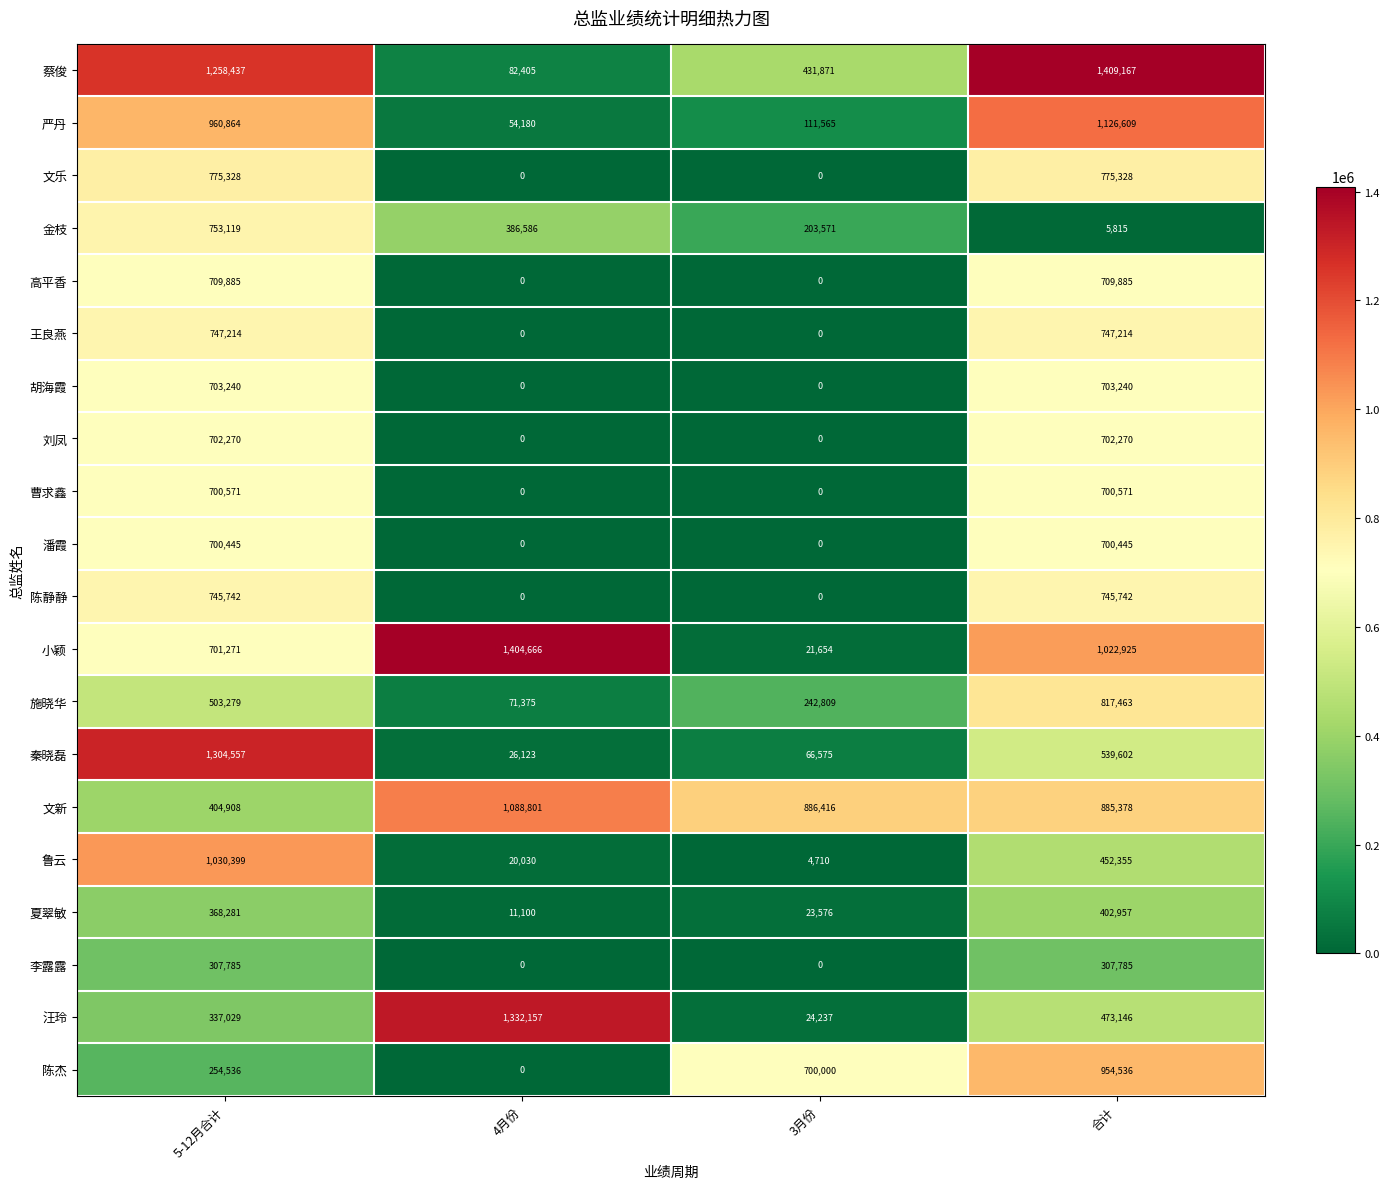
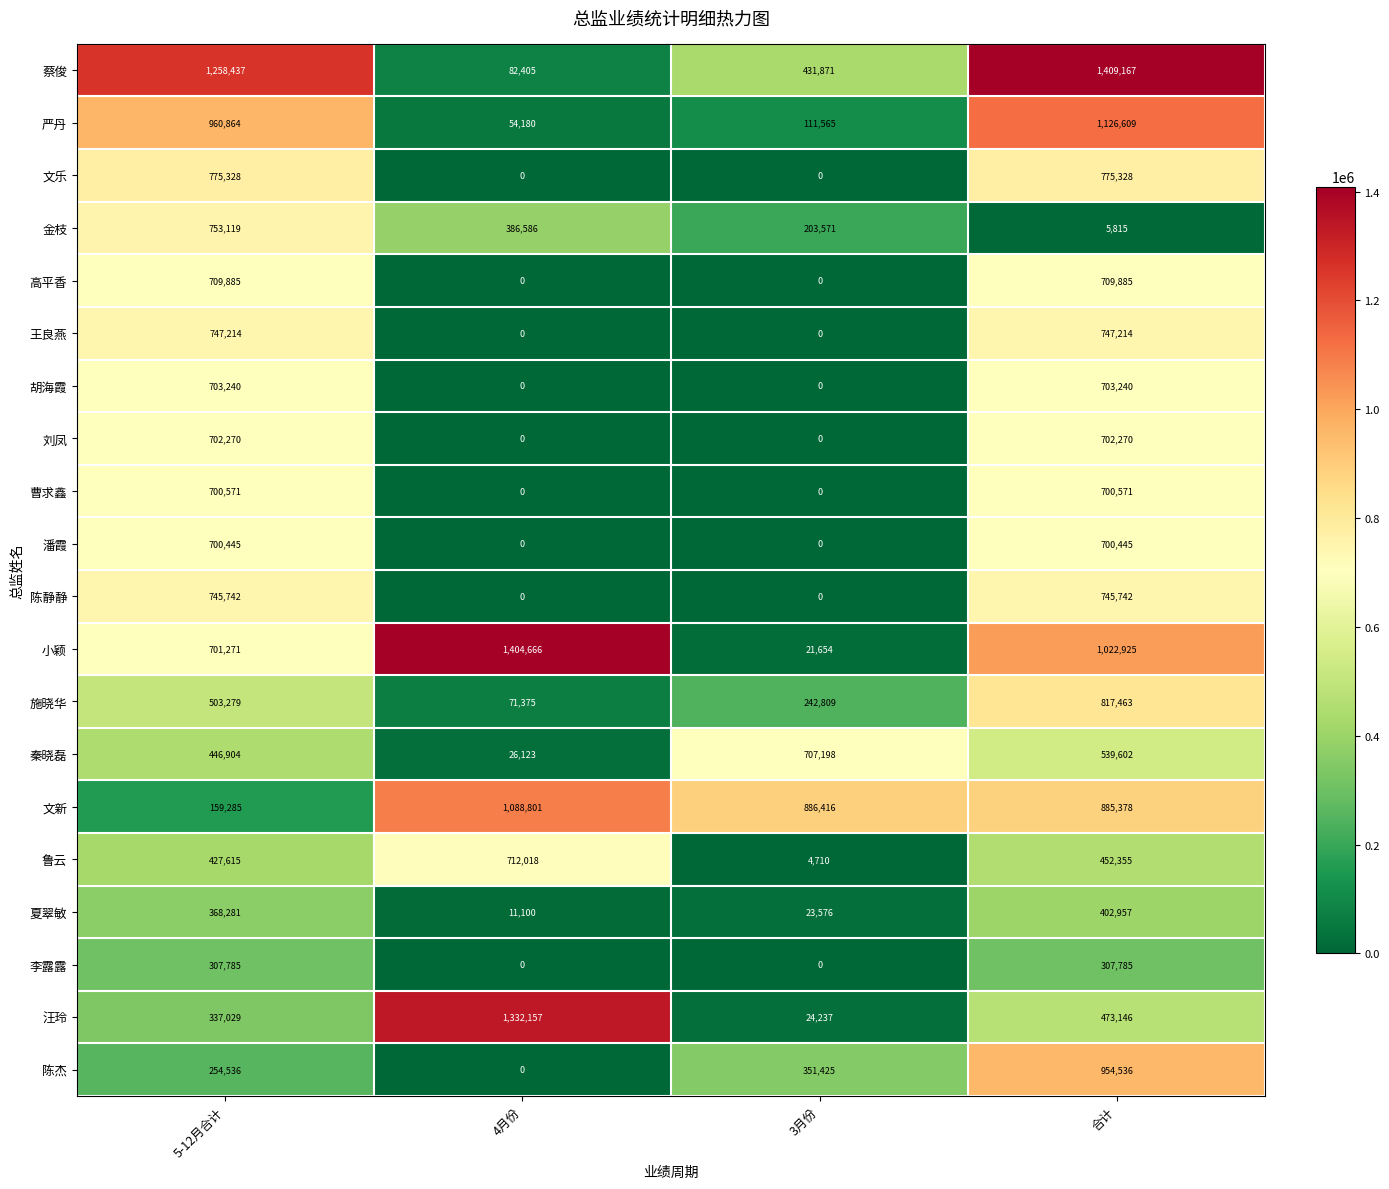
  {
    "蔡俊": {
      "5-12月合计": "1,258,437",
      "4月份": "82,405",
      "3月份": "431,871",
      "合计": "1,409,167"
    },
    "严丹": {
      "5-12月合计": "960,864",
      "4月份": "54,180",
      "3月份": "111,565",
      "合计": "1,126,609"
    },
    "文乐": {
      "5-12月合计": "775,328",
      "4月份": "0",
      "3月份": "0",
      "合计": "775,328"
    },
    "金枝": {
      "5-12月合计": "753,119",
      "4月份": "386,586",
      "3月份": "203,571",
      "合计": "5,815"
    },
    "高平香": {
      "5-12月合计": "709,885",
      "4月份": "0",
      "3月份": "0",
      "合计": "709,885"
    },
    "王良燕": {
      "5-12月合计": "747,214",
      "4月份": "0",
      "3月份": "0",
      "合计": "747,214"
    },
    "胡海霞": {
      "5-12月合计": "703,240",
      "4月份": "0",
      "3月份": "0",
      "合计": "703,240"
    },
    "刘凤": {
      "5-12月合计": "702,270",
      "4月份": "0",
      "3月份": "0",
      "合计": "702,270"
    },
    "曹求鑫": {
      "5-12月合计": "700,571",
      "4月份": "0",
      "3月份": "0",
      "合计": "700,571"
    },
    "潘霞": {
      "5-12月合计": "700,445",
      "4月份": "0",
      "3月份": "0",
      "合计": "700,445"
    },
    "陈静静": {
      "5-12月合计": "745,742",
      "4月份": "0",
      "3月份": "0",
      "合计": "745,742"
    },
    "小颖": {
      "5-12月合计": "701,271",
      "4月份": "1,404,666",
      "3月份": "21,654",
      "合计": "1,022,925"
    },
    "施晓华": {
      "5-12月合计": "503,279",
      "4月份": "71,375",
      "3月份": "242,809",
      "合计": "817,463"
    },
    "秦晓磊": {
-     "5-12月合计": "1,304,557",
+     "5-12月合计": "446,904",
      "4月份": "26,123",
-     "3月份": "66,575",
+     "3月份": "707,198",
      "合计": "539,602"
    },
    "文新": {
-     "5-12月合计": "404,908",
+     "5-12月合计": "159,285",
      "4月份": "1,088,801",
      "3月份": "886,416",
      "合计": "885,378"
    },
    "鲁云": {
-     "5-12月合计": "1,030,399",
-     "4月份": "20,030",
+     "5-12月合计": "427,615",
+     "4月份": "712,018",
      "3月份": "4,710",
      "合计": "452,355"
    },
    "夏翠敏": {
      "5-12月合计": "368,281",
      "4月份": "11,100",
      "3月份": "23,576",
      "合计": "402,957"
    },
    "李露露": {
      "5-12月合计": "307,785",
      "4月份": "0",
      "3月份": "0",
      "合计": "307,785"
    },
    "汪玲": {
      "5-12月合计": "337,029",
      "4月份": "1,332,157",
      "3月份": "24,237",
      "合计": "473,146"
    },
    "陈杰": {
      "5-12月合计": "254,536",
      "4月份": "0",
-     "3月份": "700,000",
+     "3月份": "351,425",
      "合计": "954,536"
    }
  }
